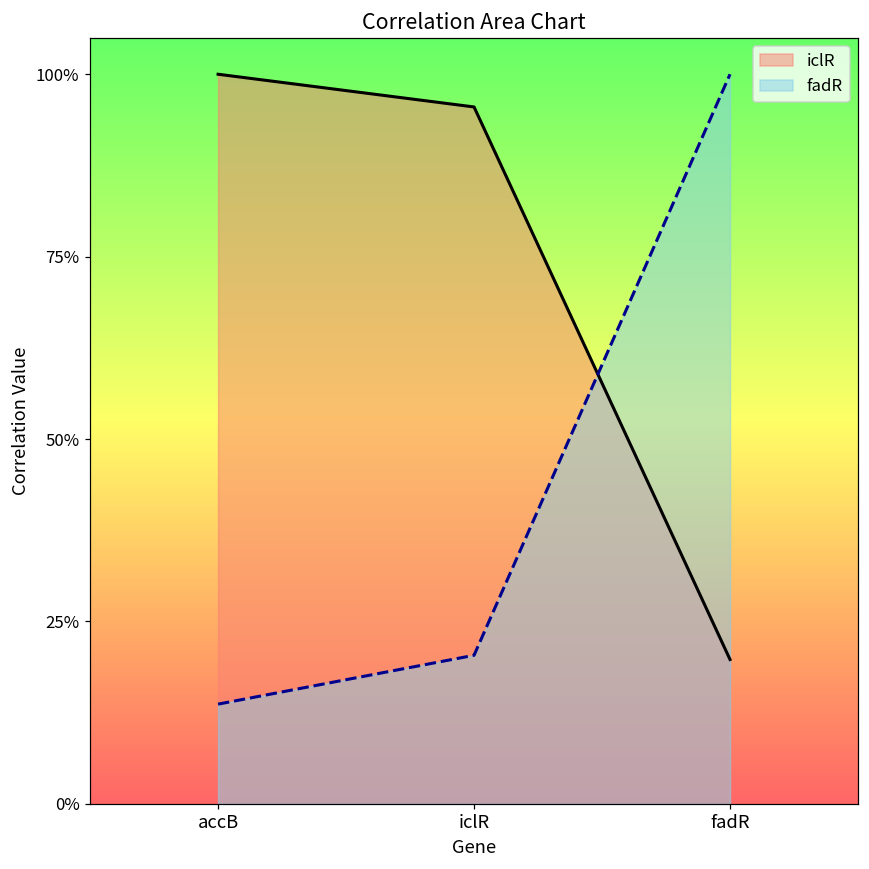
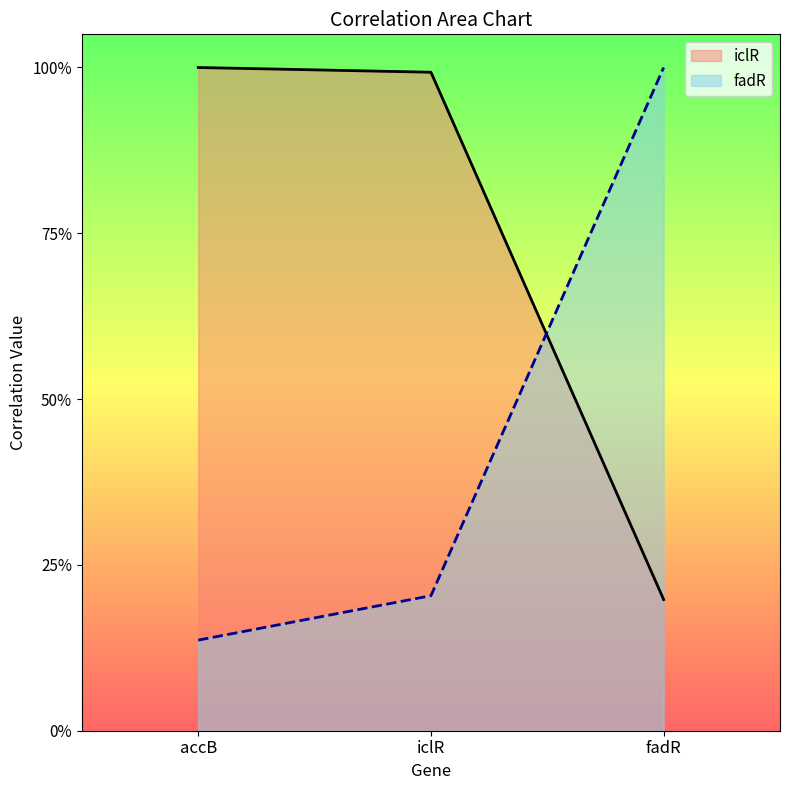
  {
    "iclR": {
      "accB": "100%",
-     "iclR": "96%",
+     "iclR": "99%",
      "fadR": "20%"
    },
    "fadR": {
      "accB": "14%",
      "iclR": "20%",
      "fadR": "100%"
    }
  }
